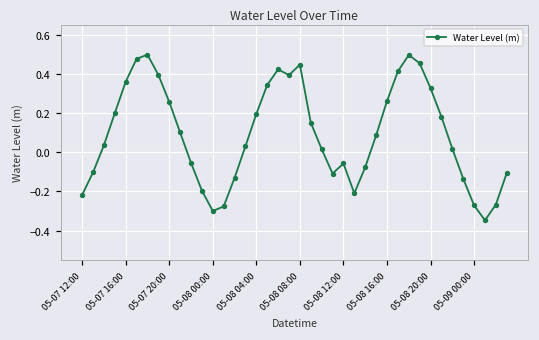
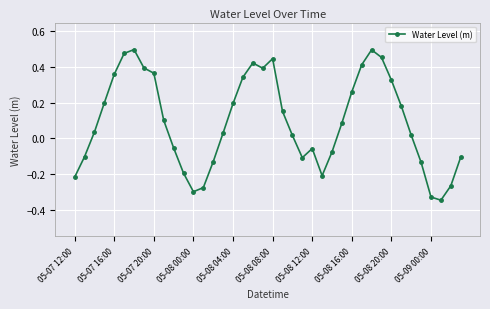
  {
    "05-07 12:00": -0.22,
    "05-07 16:00": 0.36,
-   "05-07 20:00": 0.26,
+   "05-07 20:00": 0.37,
    "05-08 00:00": -0.30,
    "05-08 04:00": 0.20,
    "05-08 08:00": 0.45,
    "05-08 12:00": -0.06,
    "05-08 16:00": 0.26,
    "05-08 20:00": 0.33,
-   "05-09 00:00": -0.27
+   "05-09 00:00": -0.33
  }
